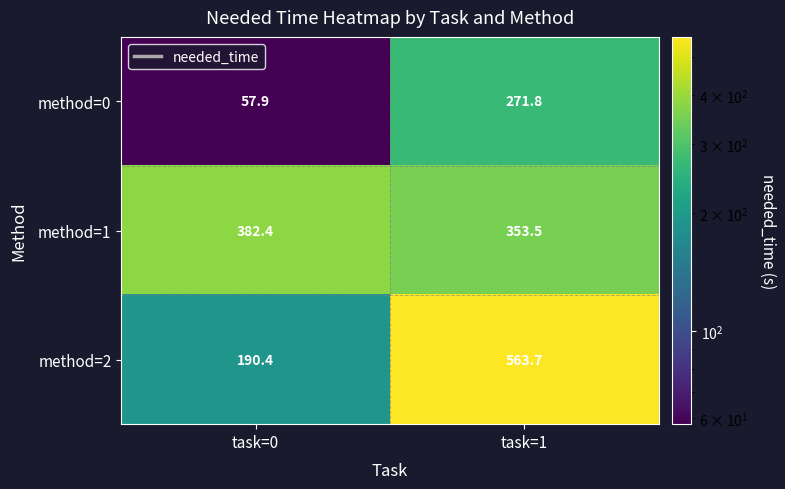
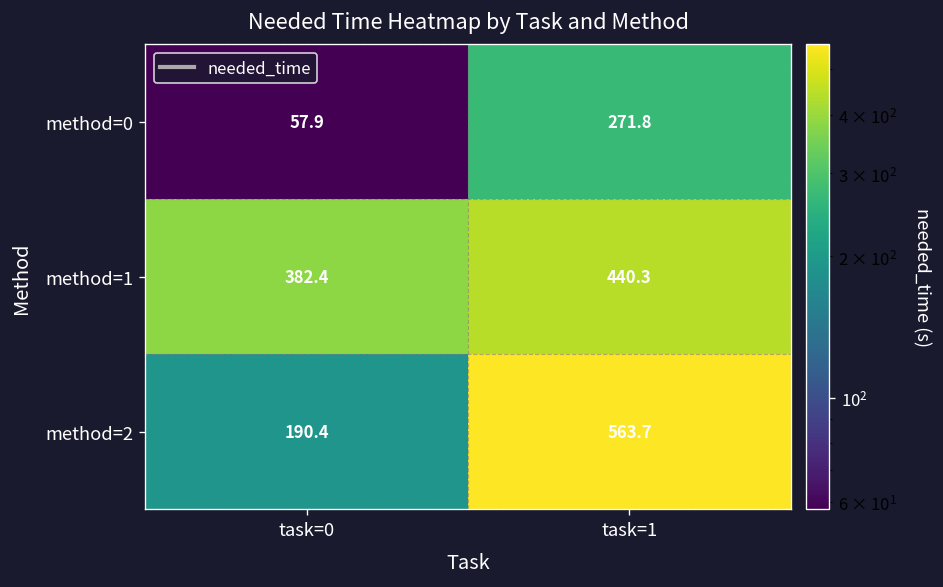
  {
    "method=0": {
      "task=0": 57.9,
      "task=1": 271.8
    },
    "method=1": {
      "task=0": 382.4,
-     "task=1": 353.5
+     "task=1": 440.3
    },
    "method=2": {
      "task=0": 190.4,
      "task=1": 563.7
    }
  }
